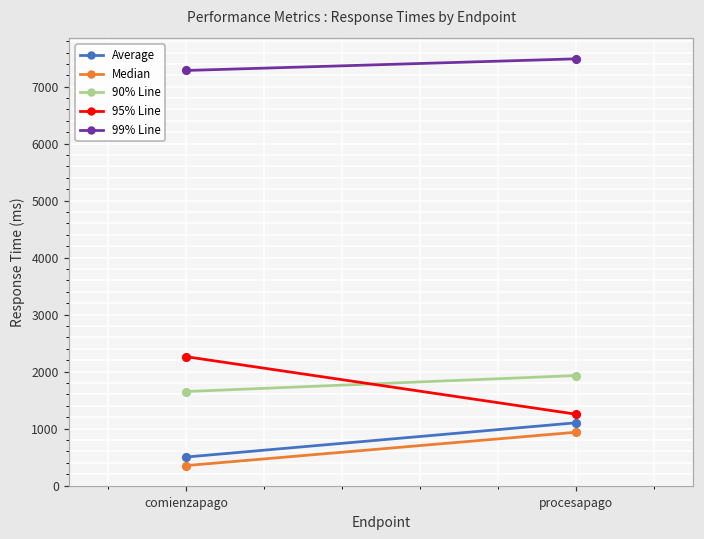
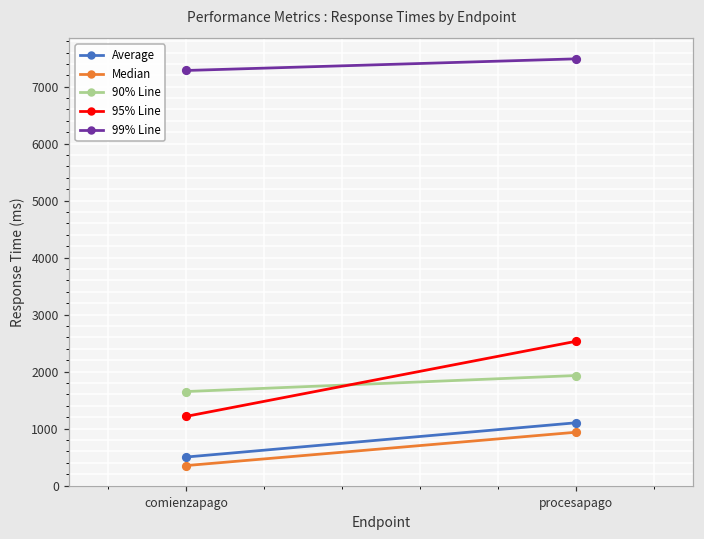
  {
    "Average": {
      "comienzapago": 500,
      "procesapago": 1100
    },
    "Median": {
      "comienzapago": 400,
      "procesapago": 900
    },
    "90% Line": {
      "comienzapago": 1700,
      "procesapago": 1900
    },
    "95% Line": {
-     "comienzapago": 2300,
-     "procesapago": 1300
+     "comienzapago": 1200,
+     "procesapago": 2500
    },
    "99% Line": {
      "comienzapago": 7300,
      "procesapago": 7500
    }
  }
